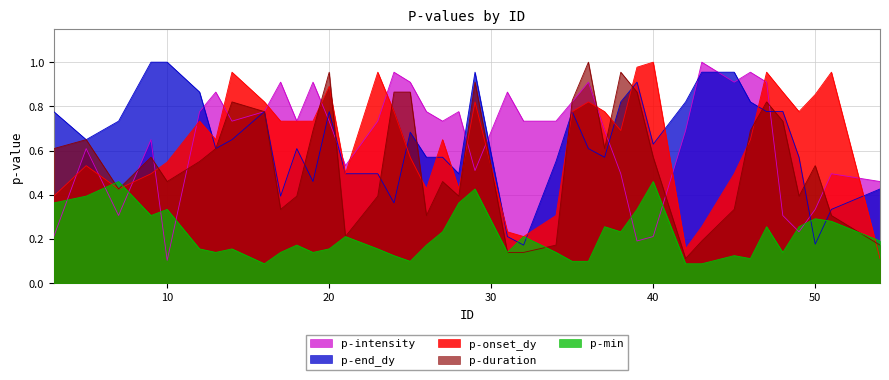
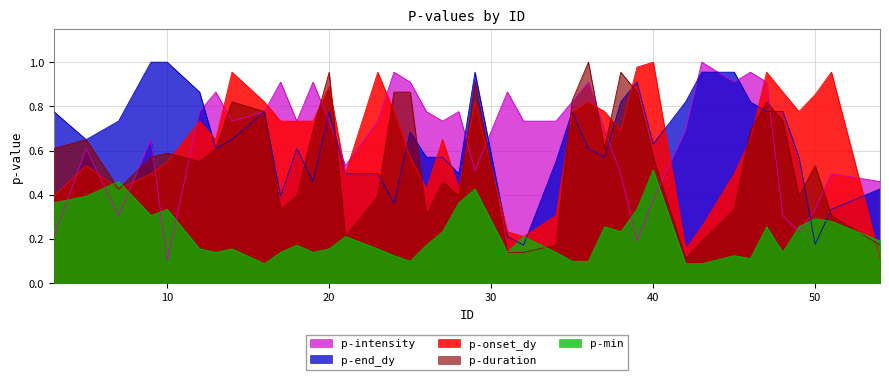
  {
    "p-intensity": {
      "10": 0.10,
      "20": 0.73,
-     "40": 0.21,
+     "40": 0.38,
      "50": 0.33
    },
    "p-end_dy": {
      "10": 1.00,
      "20": 0.78,
      "40": 0.63,
      "50": 0.18
    },
    "p-onset_dy": {
      "10": 0.55,
      "20": 0.89,
      "40": 1.00,
      "50": 0.85
    },
    "p-duration": {
-     "10": 0.46,
+     "10": 0.59,
      "20": 0.95,
      "40": 0.57,
      "50": 0.53
    },
    "p-min": {
      "10": 0.33,
      "20": 0.16,
-     "40": 0.46,
+     "40": 0.51,
      "50": 0.29
    }
  }
